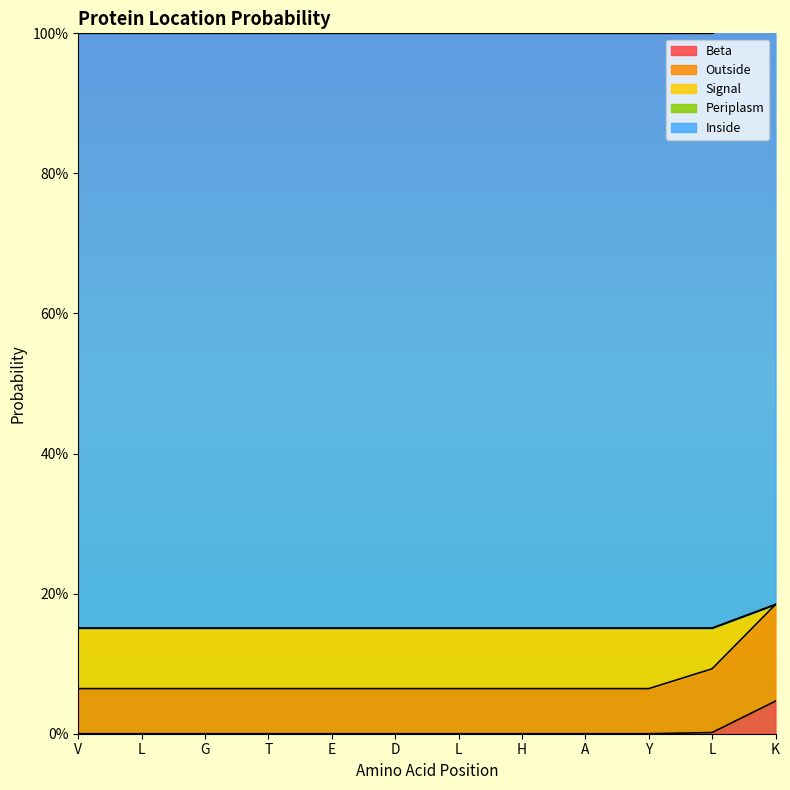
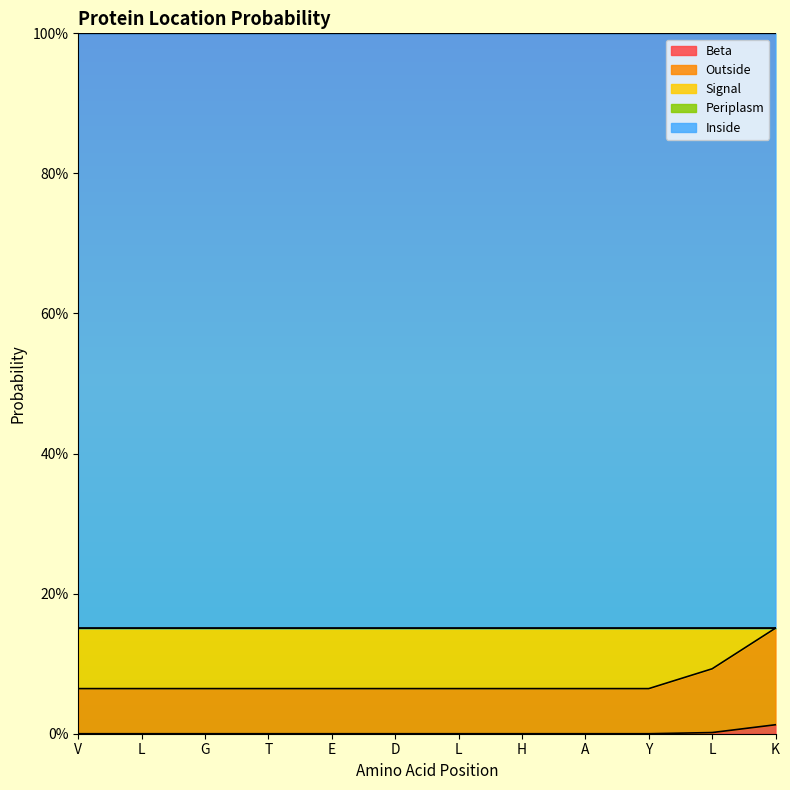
  {
    "Beta": {
      "V": "0%",
      "G": "0%",
      "T": "0%",
      "E": "0%",
      "D": "0%",
      "H": "0%",
      "A": "0%",
      "Y": "0%",
-     "K": "5%"
+     "K": "1%"
    },
    "Outside": {
      "V": "6%",
      "G": "6%",
      "T": "6%",
      "E": "6%",
      "D": "6%",
      "H": "6%",
      "A": "6%",
      "Y": "6%"
    },
    "Inside": {
      "V": "85%",
      "G": "85%",
      "T": "85%",
      "E": "85%",
      "D": "85%",
      "H": "85%",
      "A": "85%",
      "Y": "85%"
    }
  }
